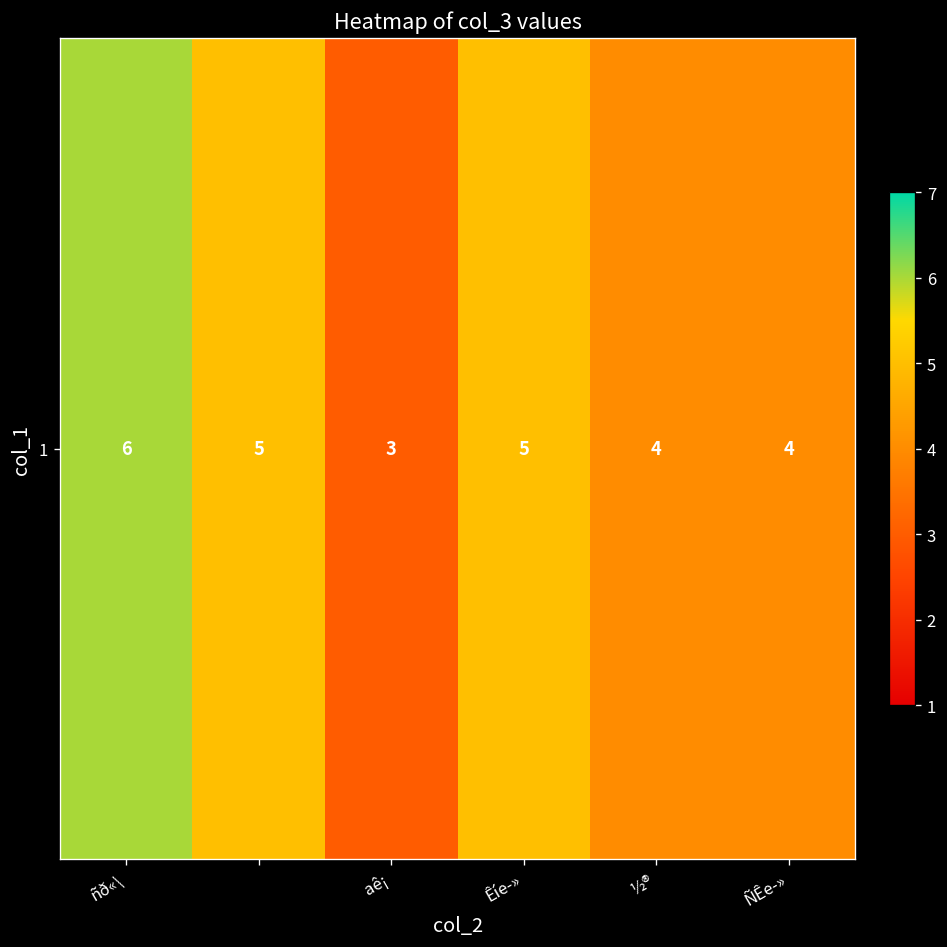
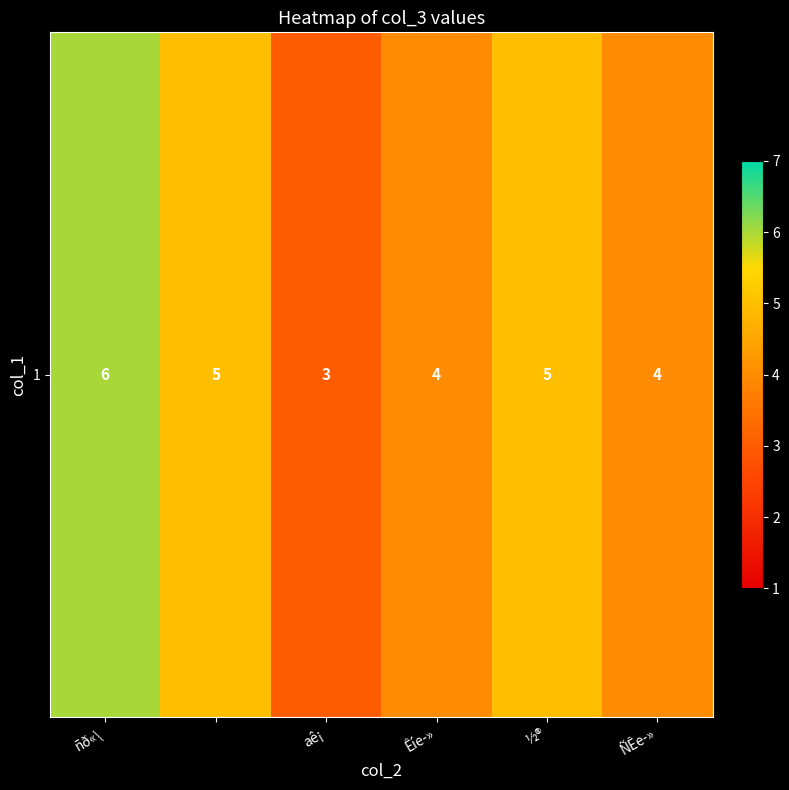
  {
    "1": {
      "ñð«\\": 6,
      "aê¡": 3,
-     "Êíe­»": 5,
-     "½®": 4,
+     "Êíe­»": 4,
+     "½®": 5,
      "ÑÊe­»": 4
    }
  }
